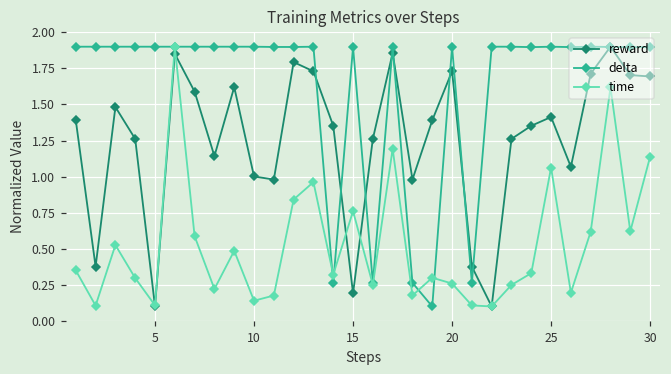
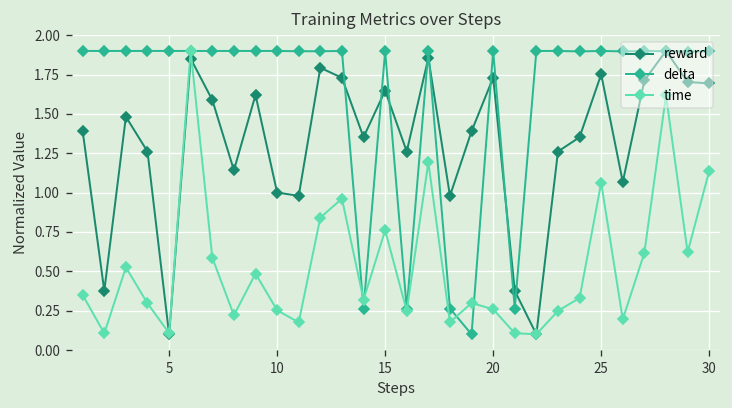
  {
    "reward": {
      "10": 1.00,
-     "15": 0.19,
+     "15": 1.65,
      "20": 1.73,
-     "25": 1.41
+     "25": 1.75
    },
    "delta": {
      "5": 1.90,
      "10": 1.90,
      "15": 1.90,
      "20": 1.90,
      "25": 1.90
    },
    "time": {
-     "10": 0.14,
+     "10": 0.25,
      "15": 0.76,
      "20": 0.26,
      "25": 1.06,
      "30": 1.14
    }
  }
